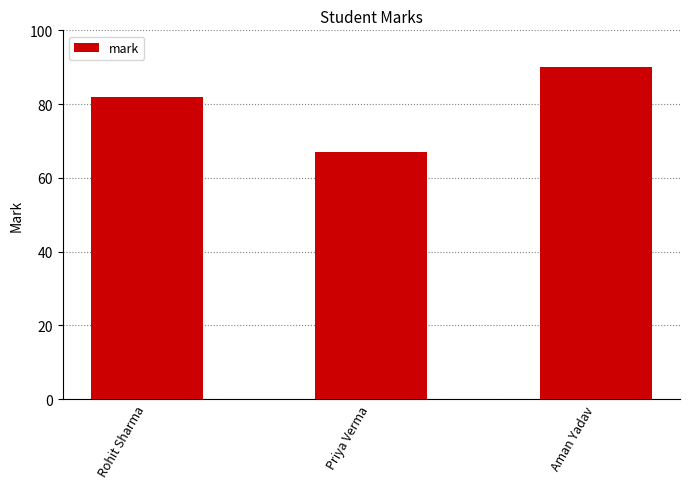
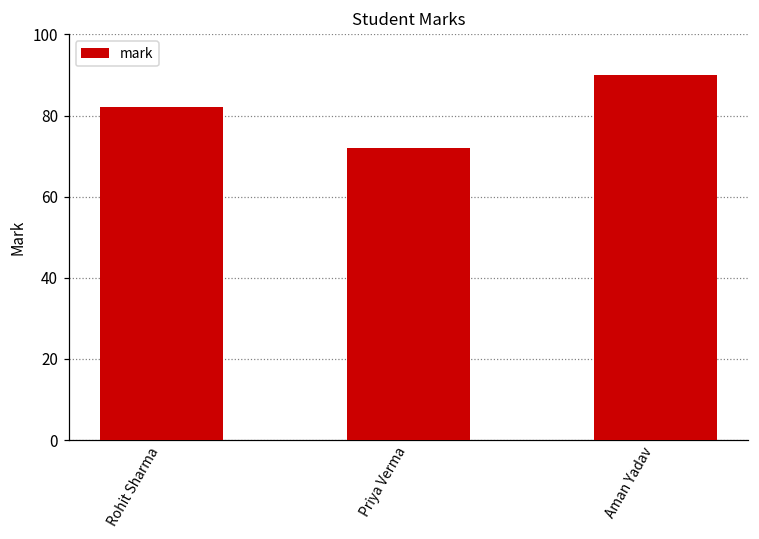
  {
    "Rohit Sharma": 82,
-   "Priya Verma": 67,
+   "Priya Verma": 72,
    "Aman Yadav": 90
  }
